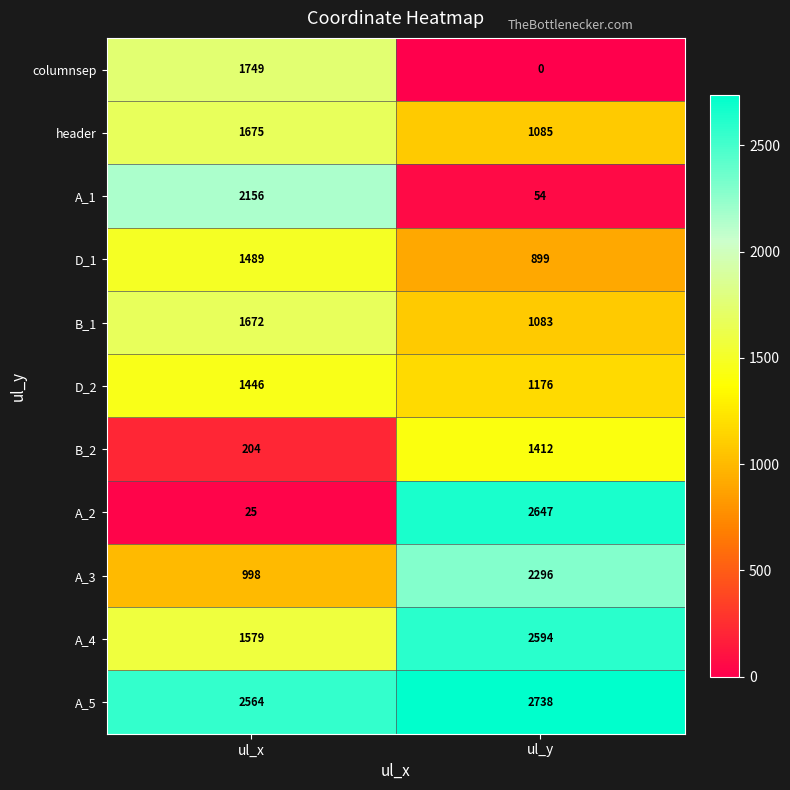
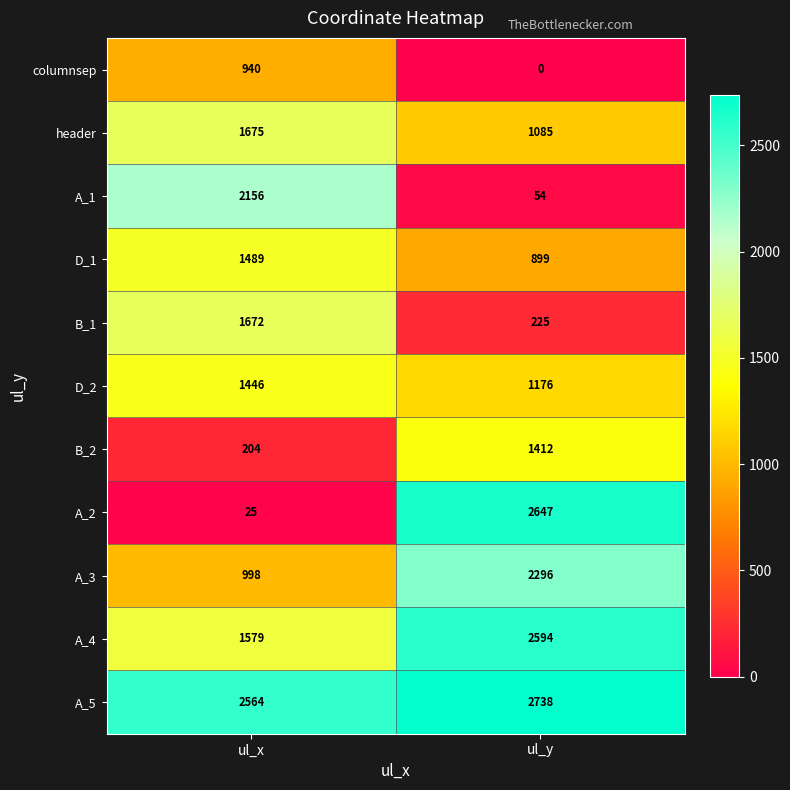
  {
    "columnsep": {
-     "ul_x": 1749,
+     "ul_x": 940,
      "ul_y": 0
    },
    "header": {
      "ul_x": 1675,
      "ul_y": 1085
    },
    "A_1": {
      "ul_x": 2156,
      "ul_y": 54
    },
    "D_1": {
      "ul_x": 1489,
      "ul_y": 899
    },
    "B_1": {
      "ul_x": 1672,
-     "ul_y": 1083
+     "ul_y": 225
    },
    "D_2": {
      "ul_x": 1446,
      "ul_y": 1176
    },
    "B_2": {
      "ul_x": 204,
      "ul_y": 1412
    },
    "A_2": {
      "ul_x": 25,
      "ul_y": 2647
    },
    "A_3": {
      "ul_x": 998,
      "ul_y": 2296
    },
    "A_4": {
      "ul_x": 1579,
      "ul_y": 2594
    },
    "A_5": {
      "ul_x": 2564,
      "ul_y": 2738
    }
  }
